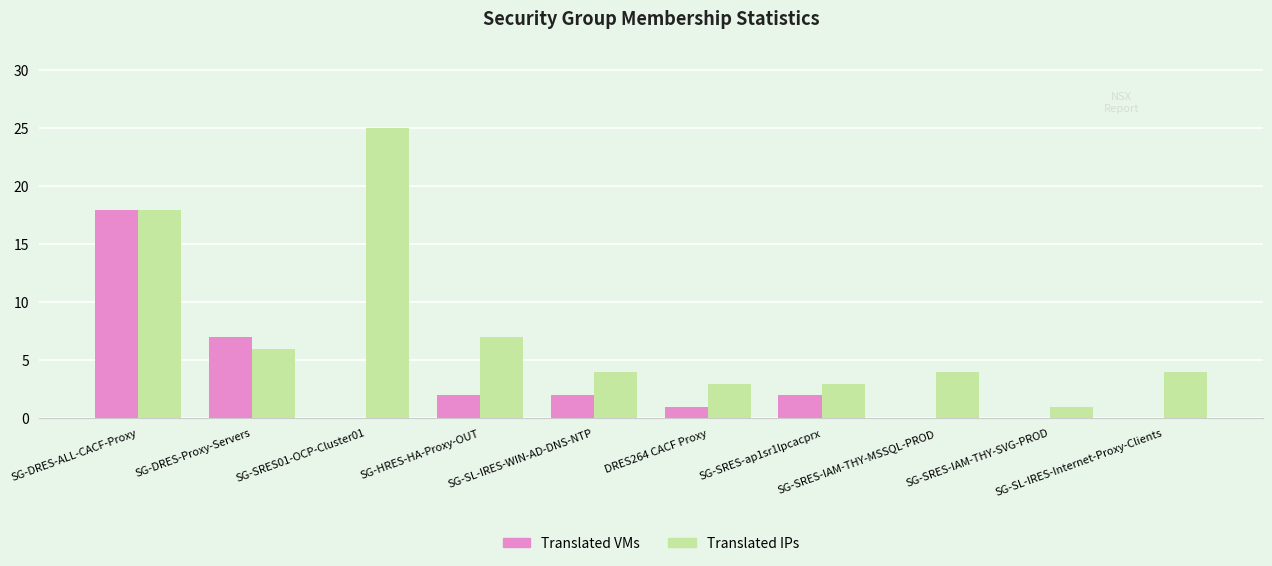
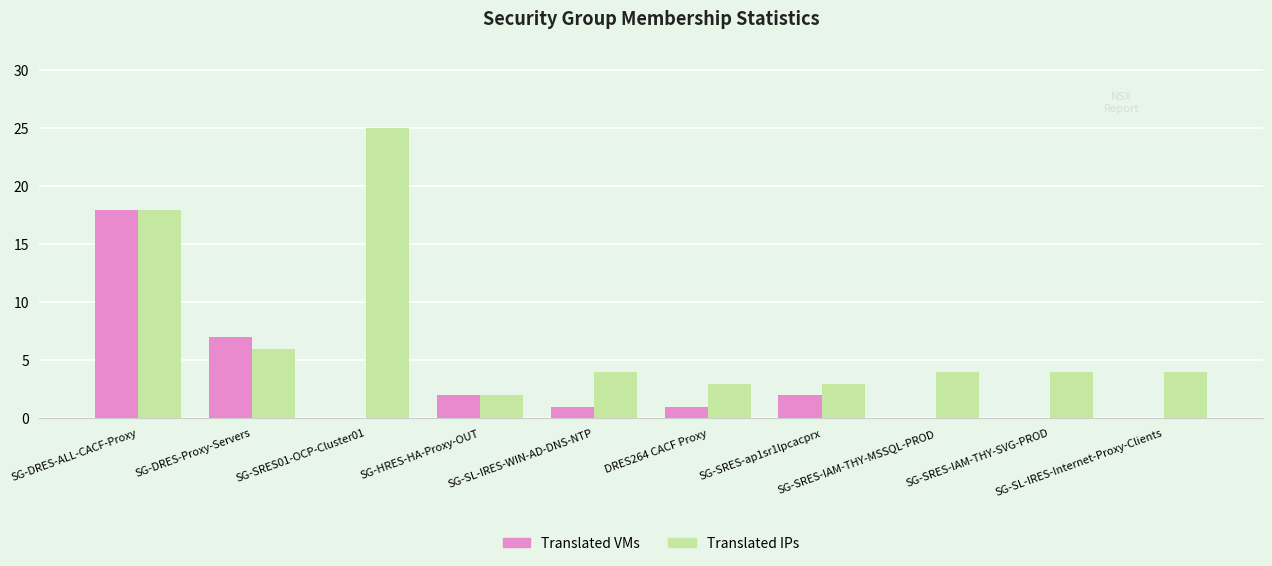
  {
    "Translated VMs": {
      "SG-DRES-ALL-CACF-Proxy": 18,
      "SG-DRES-Proxy-Servers": 7,
      "SG-SRES01-OCP-Cluster01": 0,
      "SG-HRES-HA-Proxy-OUT": 2,
-     "SG-SL-IRES-WIN-AD-DNS-NTP": 2,
+     "SG-SL-IRES-WIN-AD-DNS-NTP": 1,
      "DRES264 CACF Proxy": 1,
      "SG-SRES-ap1sr1lpcacprx": 2,
      "SG-SRES-IAM-THY-MSSQL-PROD": 0,
      "SG-SRES-IAM-THY-SVG-PROD": 0,
      "SG-SL-IRES-Internet-Proxy-Clients": 0
    },
    "Translated IPs": {
      "SG-DRES-ALL-CACF-Proxy": 18,
      "SG-DRES-Proxy-Servers": 6,
      "SG-SRES01-OCP-Cluster01": 25,
-     "SG-HRES-HA-Proxy-OUT": 7,
+     "SG-HRES-HA-Proxy-OUT": 2,
      "SG-SL-IRES-WIN-AD-DNS-NTP": 4,
      "DRES264 CACF Proxy": 3,
      "SG-SRES-ap1sr1lpcacprx": 3,
      "SG-SRES-IAM-THY-MSSQL-PROD": 4,
-     "SG-SRES-IAM-THY-SVG-PROD": 1,
+     "SG-SRES-IAM-THY-SVG-PROD": 4,
      "SG-SL-IRES-Internet-Proxy-Clients": 4
    }
  }
